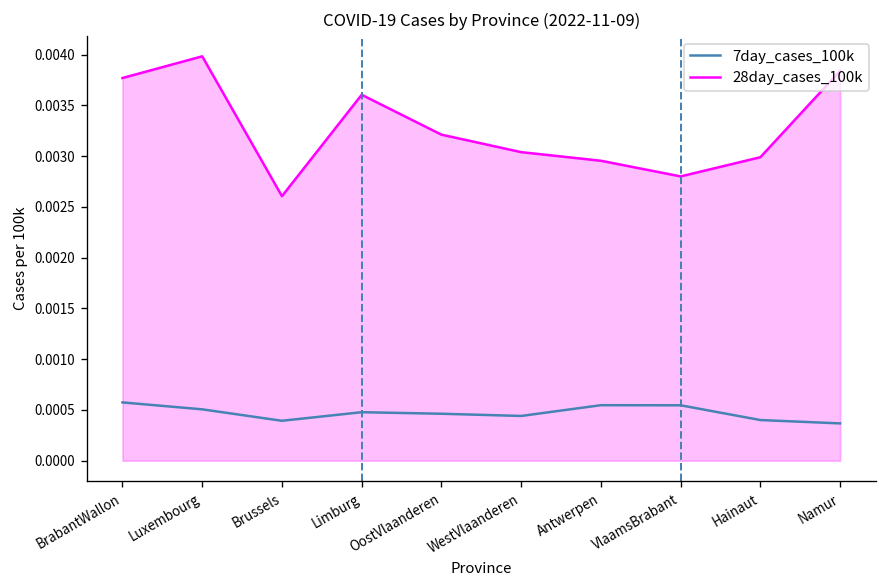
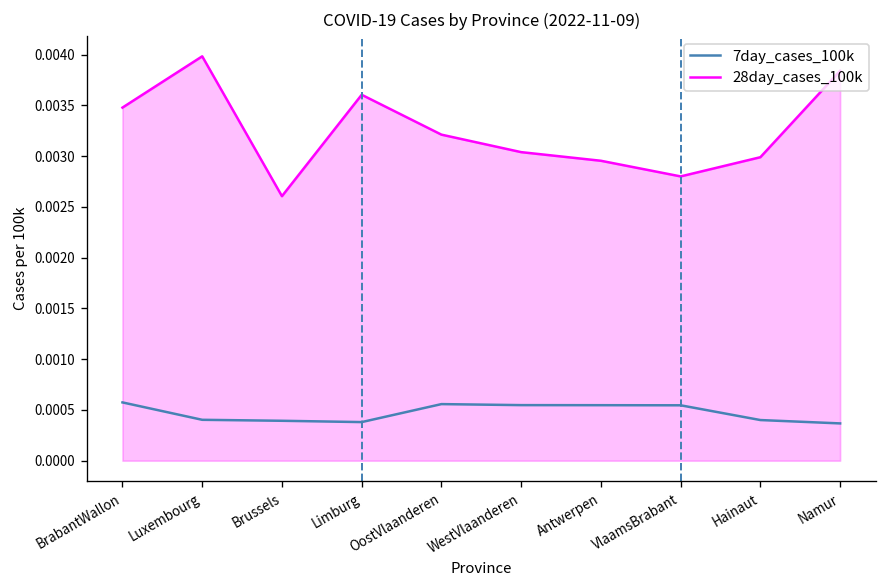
  {
    "7day_cases_100k": {
      "BrabantWallon": 0.0006,
-     "Luxembourg": 0.0005,
+     "Luxembourg": 0.0004,
      "Brussels": 0.0004,
-     "Limburg": 0.0005,
-     "OostVlaanderen": 0.0005,
-     "WestVlaanderen": 0.0004,
+     "Limburg": 0.0004,
+     "OostVlaanderen": 0.0006,
+     "WestVlaanderen": 0.0005,
      "Antwerpen": 0.0005,
      "VlaamsBrabant": 0.0005,
      "Hainaut": 0.0004,
      "Namur": 0.0004
    },
    "28day_cases_100k": {
-     "BrabantWallon": 0.0038,
+     "BrabantWallon": 0.0035,
      "Luxembourg": 0.0040,
      "Brussels": 0.0026,
      "Limburg": 0.0036,
      "OostVlaanderen": 0.0032,
      "WestVlaanderen": 0.0030,
      "Antwerpen": 0.0030,
      "VlaamsBrabant": 0.0028,
      "Hainaut": 0.0030
    }
  }
